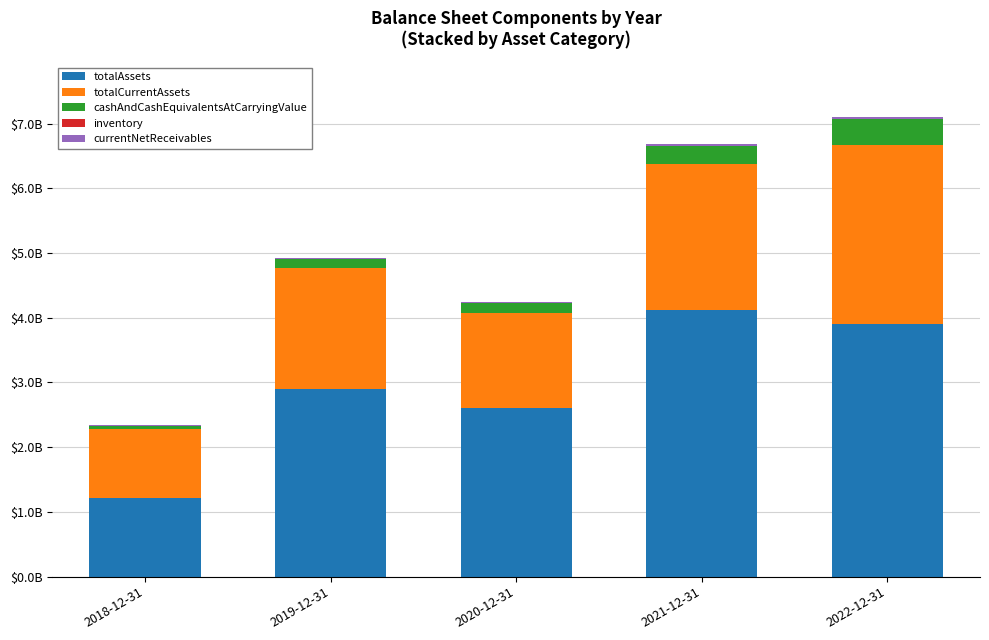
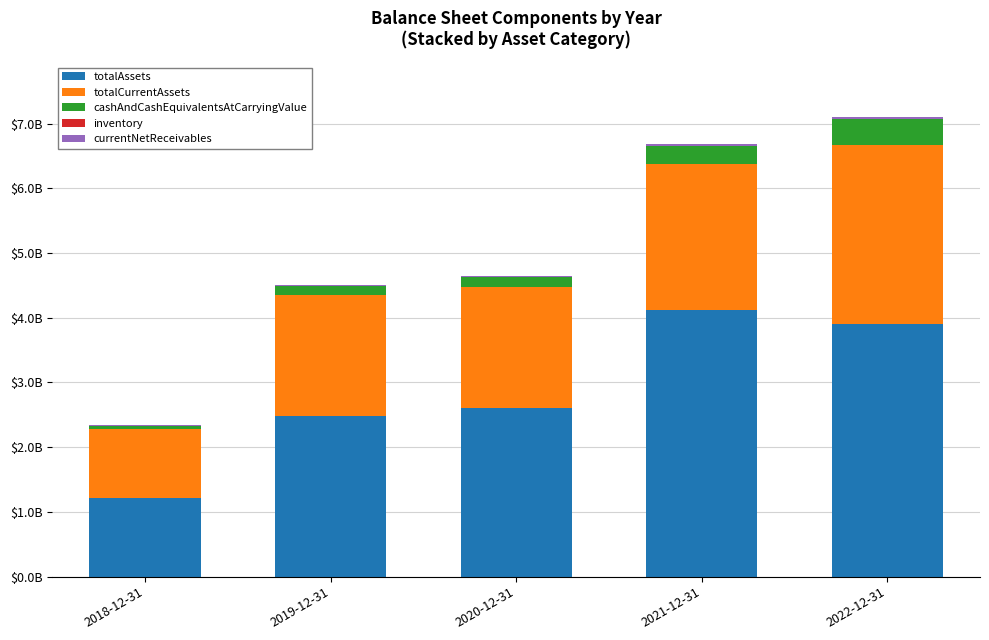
  {
    "totalAssets": {
      "2018-12-31": "$1200000000",
-     "2019-12-31": "$2900000000",
+     "2019-12-31": "$2500000000",
      "2020-12-31": "$2600000000",
      "2021-12-31": "$4100000000",
      "2022-12-31": "$3900000000"
    },
    "totalCurrentAssets": {
      "2018-12-31": "$1100000000",
      "2019-12-31": "$1900000000",
-     "2020-12-31": "$1500000000",
+     "2020-12-31": "$1900000000",
      "2021-12-31": "$2300000000",
      "2022-12-31": "$2800000000"
    },
    "inventory": {
      "2018-12-31": "$0",
      "2019-12-31": "$100000000",
      "2020-12-31": "$200000000",
      "2021-12-31": "$300000000",
      "2022-12-31": "$400000000"
    }
  }
